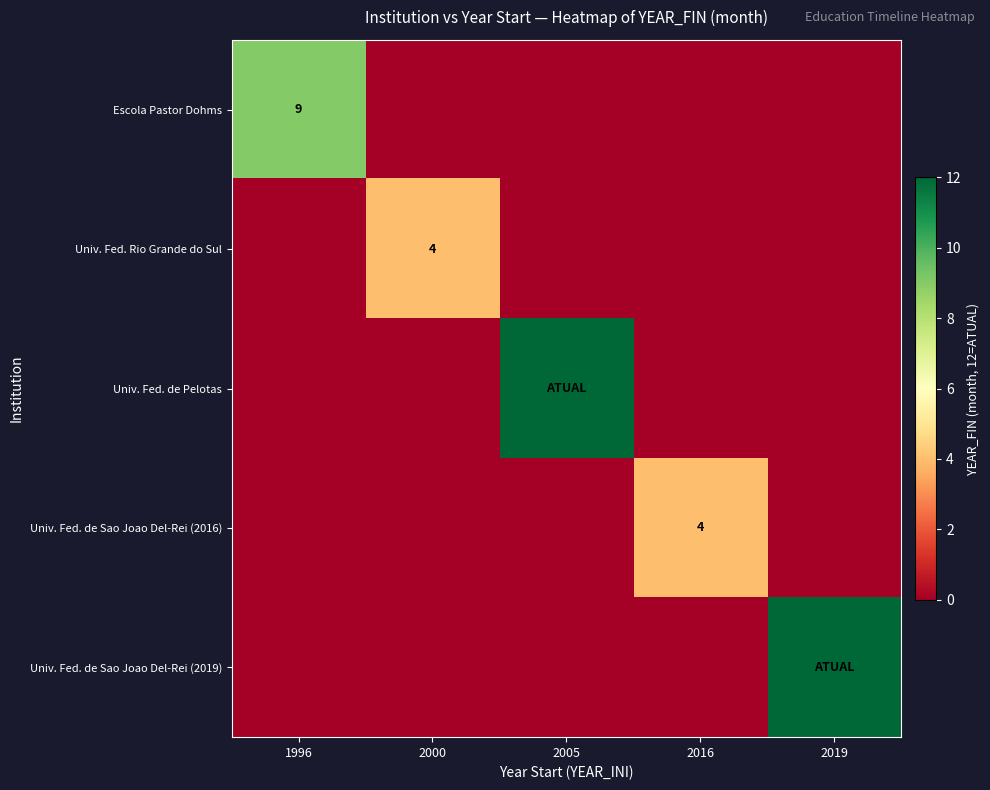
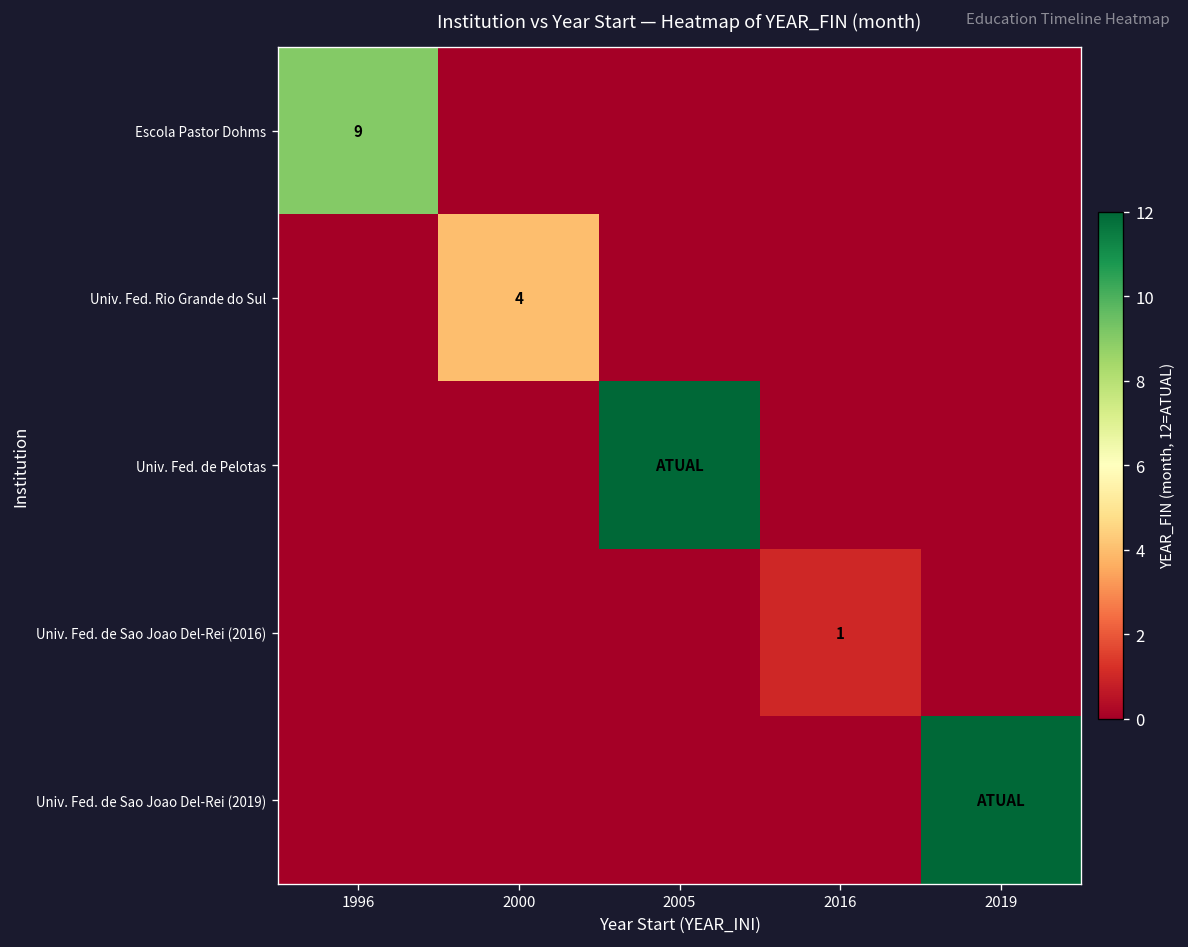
  {
    "Escola Pastor Dohms": {
      "1996": 9
    },
    "Univ. Fed. Rio Grande do Sul": {
      "2000": 4
    },
    "Univ. Fed. de Sao Joao Del-Rei (2016)": {
-     "2016": 4
+     "2016": 1
    }
  }
